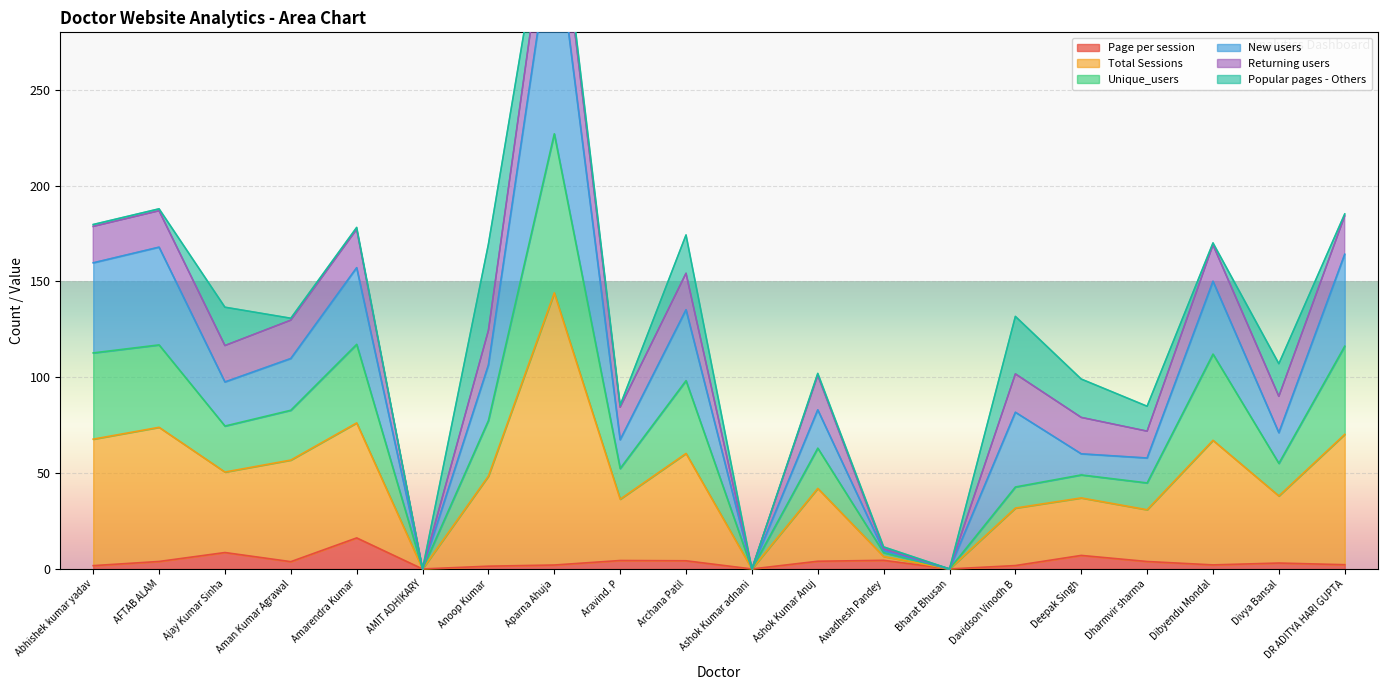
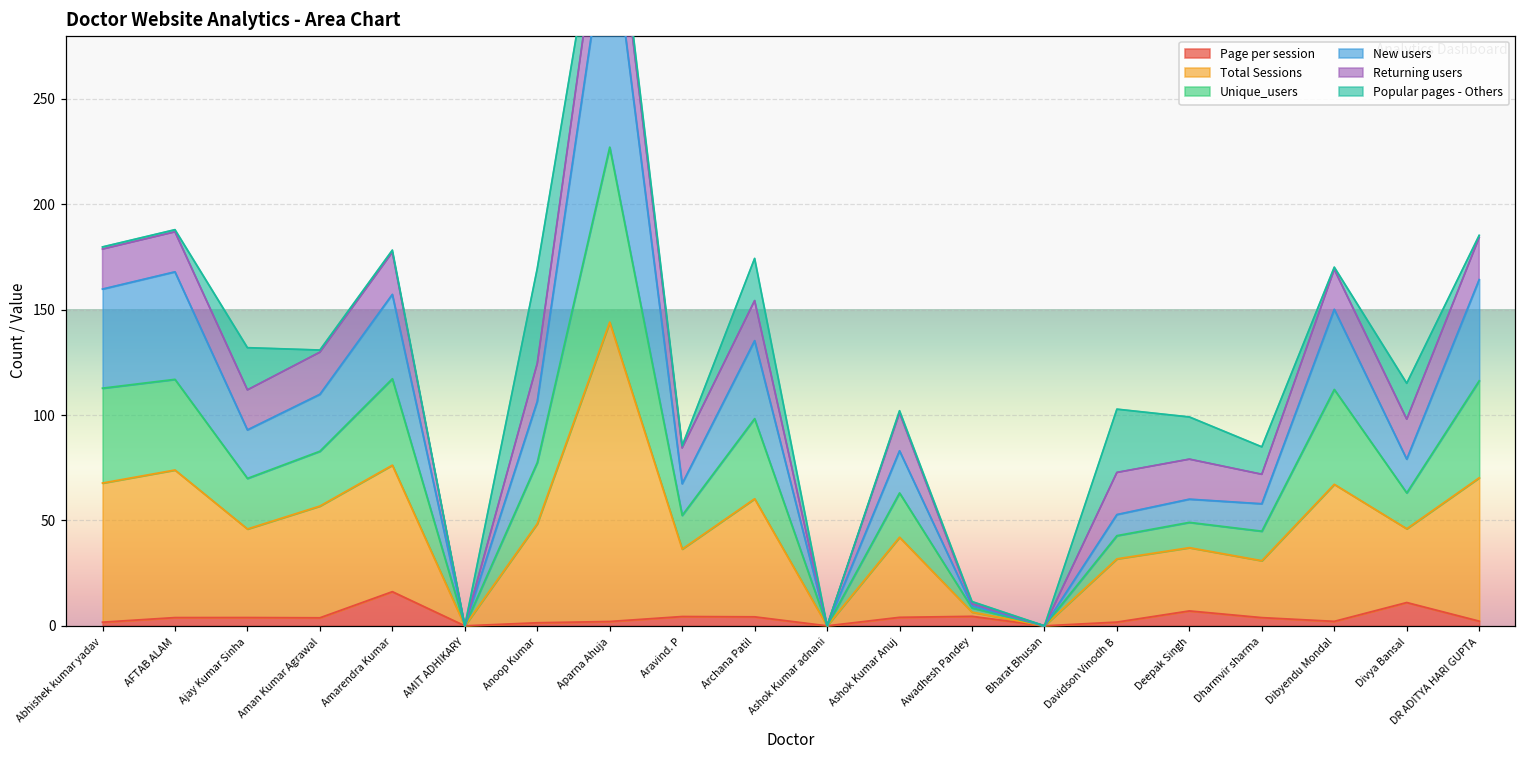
  {
    "Page per session": {
      "Abhishek kumar yadav": 2,
      "AFTAB ALAM": 4,
-     "Ajay Kumar Sinha": 9,
+     "Ajay Kumar Sinha": 4,
      "Aman Kumar Agrawal": 4,
      "Amarendra Kumar": 16,
      "Anoop Kumar": 1,
      "Aparna Ahuja": 2,
      "Aravind. P": 4,
      "Archana Patil": 4,
      "Ashok Kumar Anuj": 4,
      "Awadhesh Pandey": 5,
      "Davidson Vinodh B": 2,
      "Deepak Singh": 7,
      "Dharmvir sharma": 4,
      "Dibyendu Mondal": 2,
-     "Divya Bansal": 3,
+     "Divya Bansal": 11,
      "DR ADITYA HARI GUPTA": 2
    },
    "Total Sessions": {
      "Abhishek kumar yadav": 66,
      "AFTAB ALAM": 70,
      "Ajay Kumar Sinha": 42,
      "Aman Kumar Agrawal": 53,
      "Amarendra Kumar": 60,
      "Anoop Kumar": 47,
      "Aparna Ahuja": 142,
      "Aravind. P": 32,
      "Archana Patil": 56,
      "Ashok Kumar Anuj": 38,
      "Awadhesh Pandey": 2,
      "Davidson Vinodh B": 30,
      "Deepak Singh": 30,
      "Dharmvir sharma": 27,
      "Dibyendu Mondal": 65,
      "Divya Bansal": 35,
      "DR ADITYA HARI GUPTA": 68
    },
    "New users": {
      "Abhishek kumar yadav": 47,
      "AFTAB ALAM": 51,
      "Ajay Kumar Sinha": 23,
      "Aman Kumar Agrawal": 27,
      "Amarendra Kumar": 40,
      "Anoop Kumar": 29,
      "Aravind. P": 15,
      "Archana Patil": 37,
      "Ashok Kumar Anuj": 20,
-     "Davidson Vinodh B": 39,
+     "Davidson Vinodh B": 10,
      "Deepak Singh": 11,
      "Dharmvir sharma": 13,
      "Dibyendu Mondal": 38,
      "Divya Bansal": 16,
      "DR ADITYA HARI GUPTA": 48
    },
    "Returning users": {
      "Ajay Kumar Sinha": 19,
      "Anoop Kumar": 18,
      "Archana Patil": 19,
      "Davidson Vinodh B": 20,
      "Deepak Singh": 19,
      "Dharmvir sharma": 14,
      "Divya Bansal": 19
    }
  }
